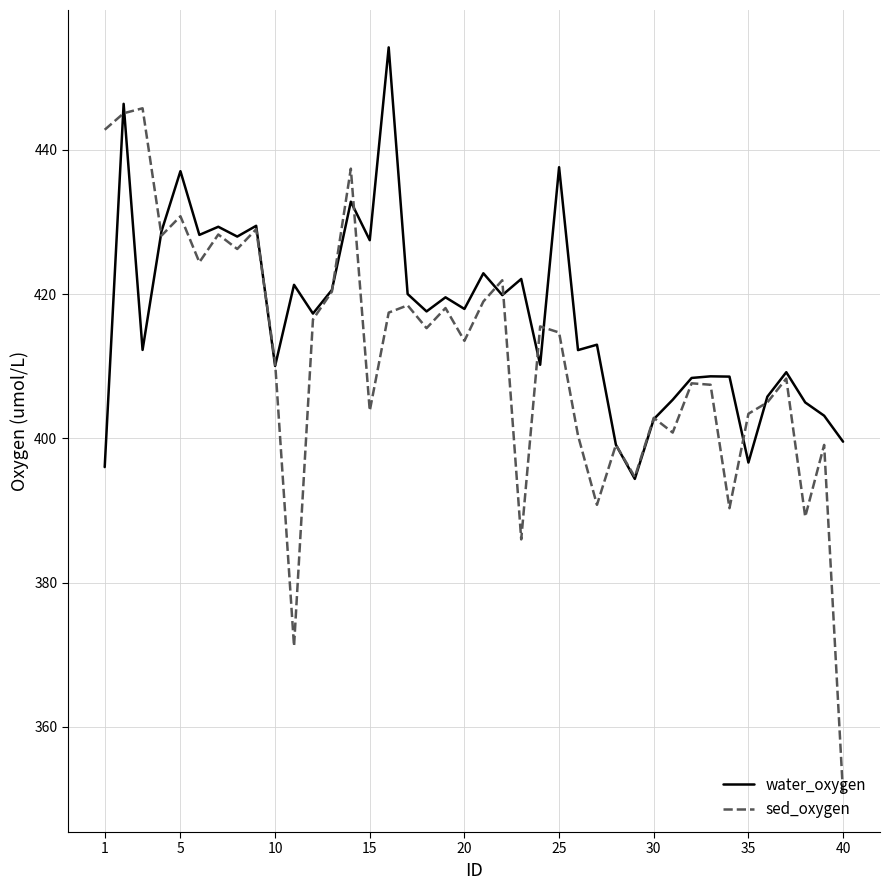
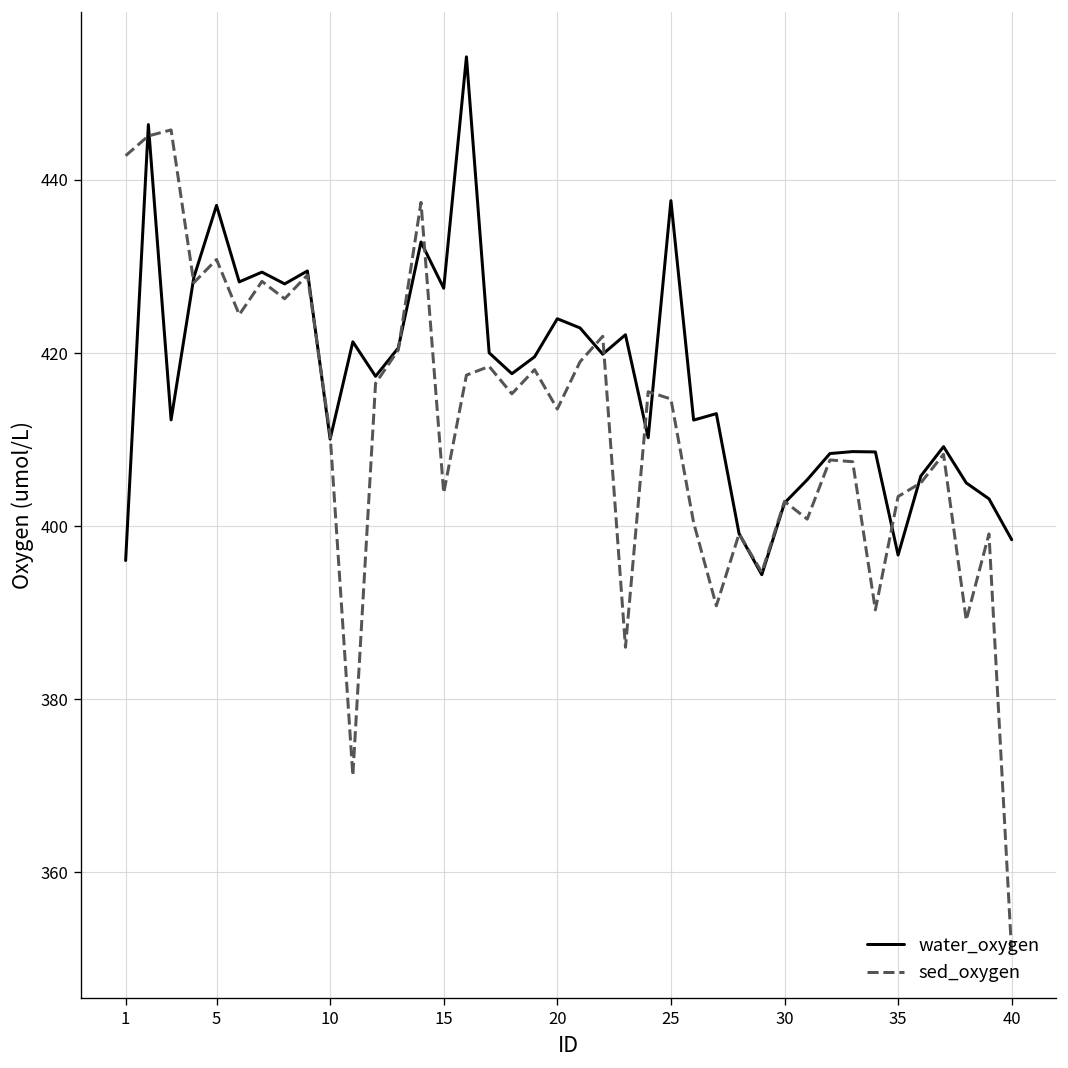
  {
    "water_oxygen": {
      "1": 396,
      "5": 437,
      "10": 410,
      "15": 427,
-     "20": 418,
+     "20": 424,
      "25": 438,
      "35": 397,
-     "40": 400
+     "40": 398
    },
    "sed_oxygen": {
      "1": 443,
      "5": 431,
      "10": 411,
      "15": 404,
      "20": 414,
      "25": 415,
      "35": 403,
      "40": 351
    }
  }
